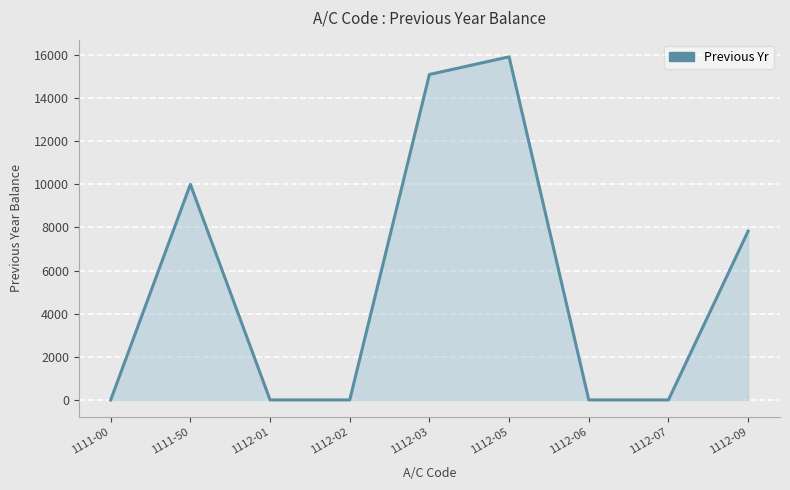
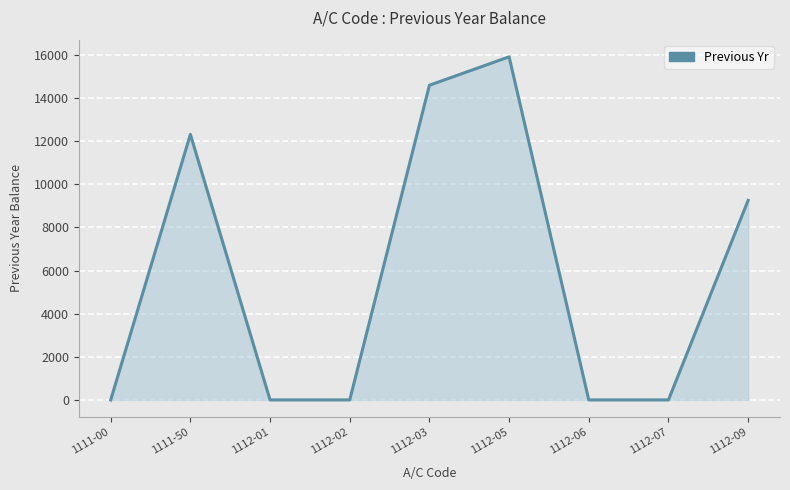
  {
    "1111-00": 0,
-   "1111-50": 10000,
+   "1111-50": 12300,
    "1112-01": 0,
    "1112-02": 0,
-   "1112-03": 15100,
+   "1112-03": 14600,
    "1112-05": 15900,
    "1112-06": 0,
    "1112-07": 0,
-   "1112-09": 7800
+   "1112-09": 9300
  }
